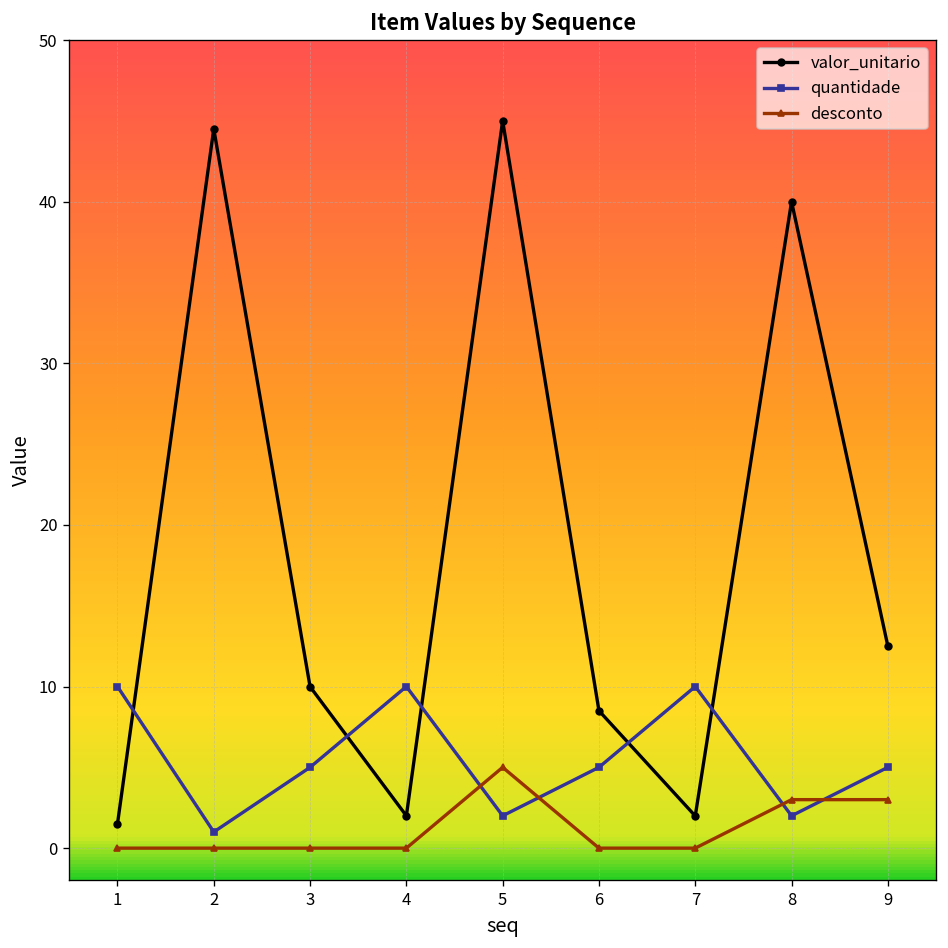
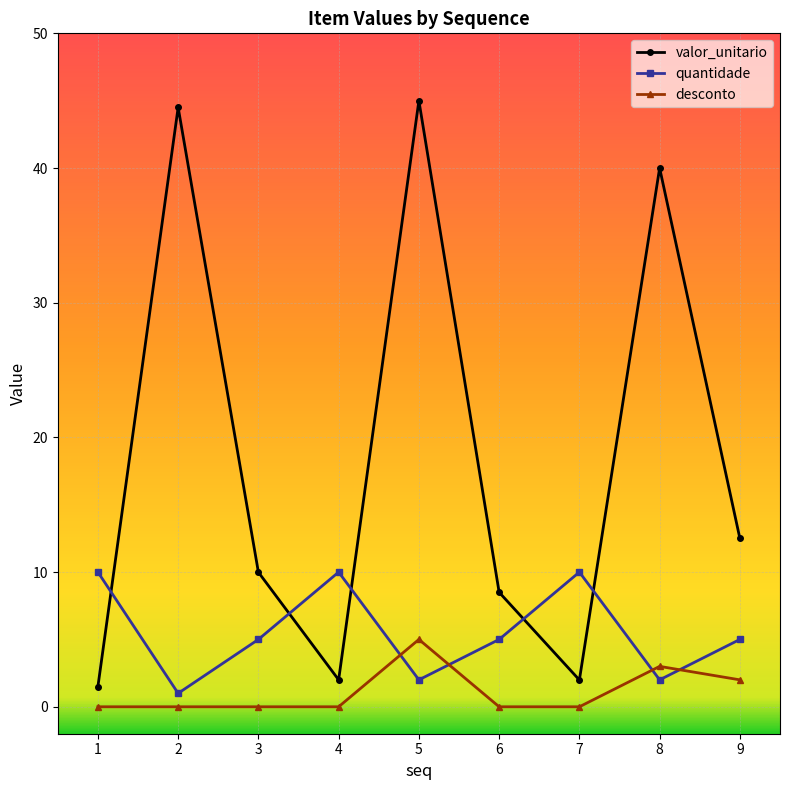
  {
    "valor_unitario": {
      "1": 1.5,
      "2": 44.5,
      "3": 10,
      "4": 2,
      "5": 45,
      "6": 8.5,
      "7": 2,
      "8": 40,
      "9": 12.5
    },
    "quantidade": {
      "1": 10,
      "2": 1,
      "3": 5,
      "4": 10,
      "5": 2,
      "6": 5,
      "7": 10,
      "8": 2,
      "9": 5
    },
    "desconto": {
      "1": 0,
      "2": 0,
      "3": 0,
      "4": 0,
      "5": 5,
      "6": 0,
      "7": 0,
      "8": 3,
-     "9": 3
+     "9": 2
    }
  }
